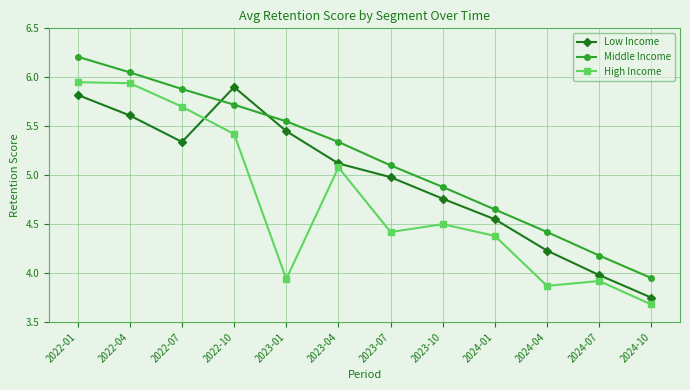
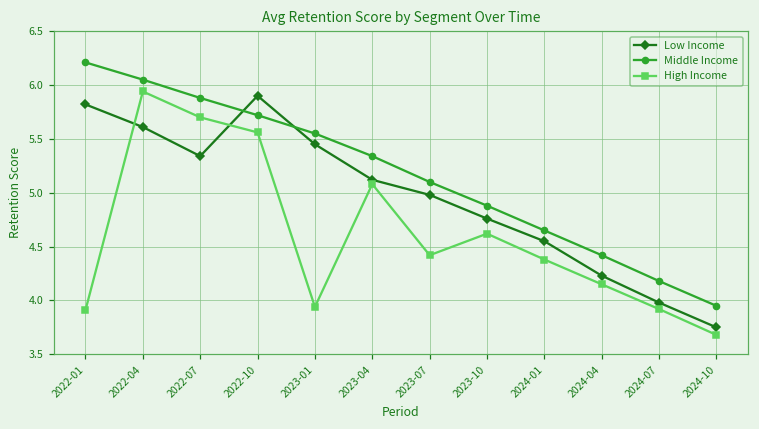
  {
    "High Income": {
-     "2022-01": 6.0,
+     "2022-01": 3.9,
      "2022-04": 5.9,
      "2022-07": 5.7,
-     "2022-10": 5.4,
+     "2022-10": 5.6,
      "2023-01": 3.9,
      "2023-04": 5.1,
      "2023-07": 4.4,
-     "2023-10": 4.5,
+     "2023-10": 4.6,
      "2024-01": 4.4,
-     "2024-04": 3.9,
+     "2024-04": 4.2,
      "2024-07": 3.9,
      "2024-10": 3.7
    }
  }
